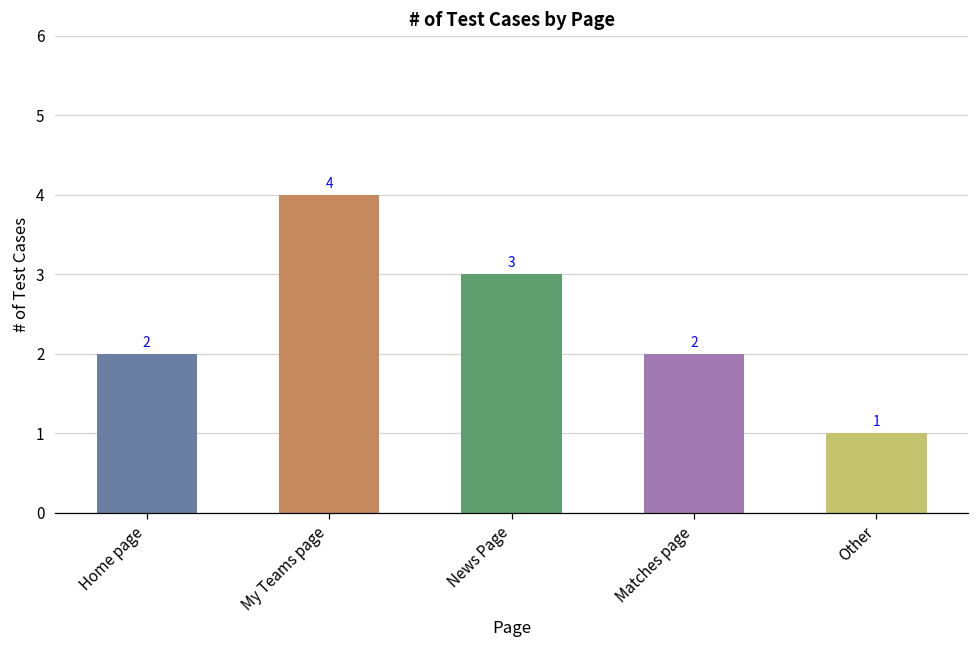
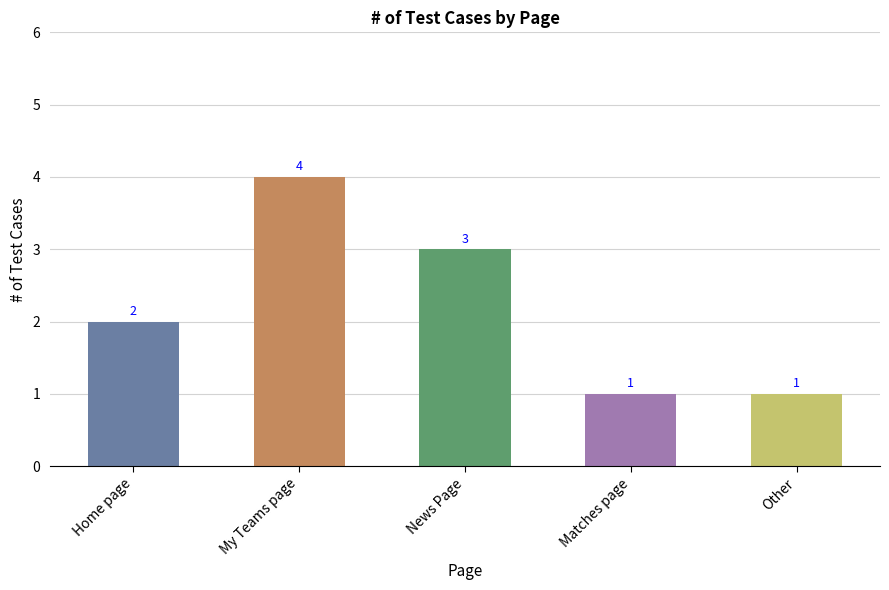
  {
    "Home page": 2,
    "My Teams page": 4,
    "News Page": 3,
-   "Matches page": 2,
+   "Matches page": 1,
    "Other": 1
  }
